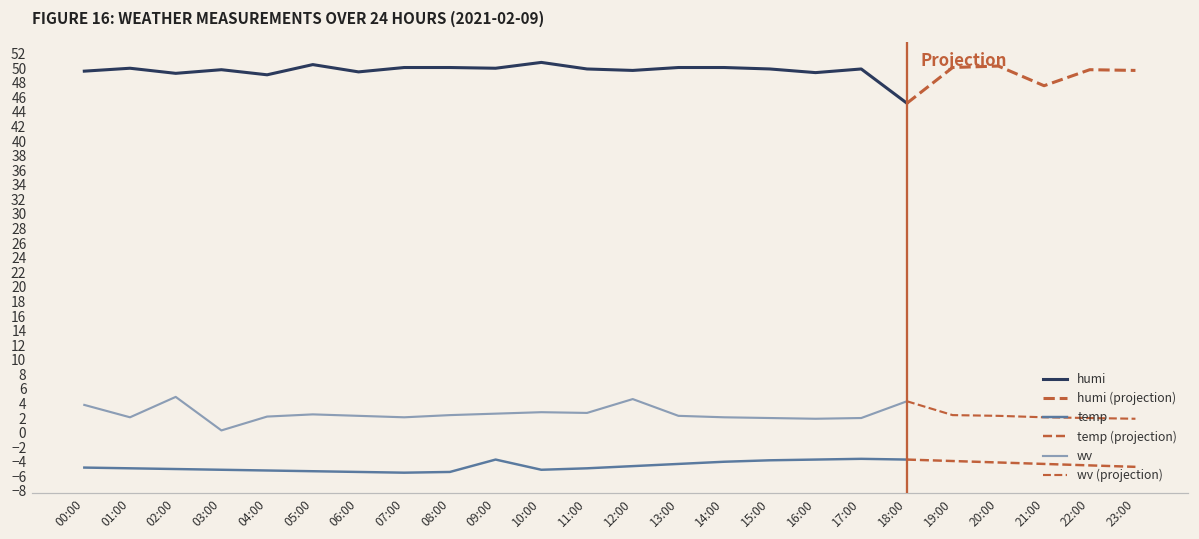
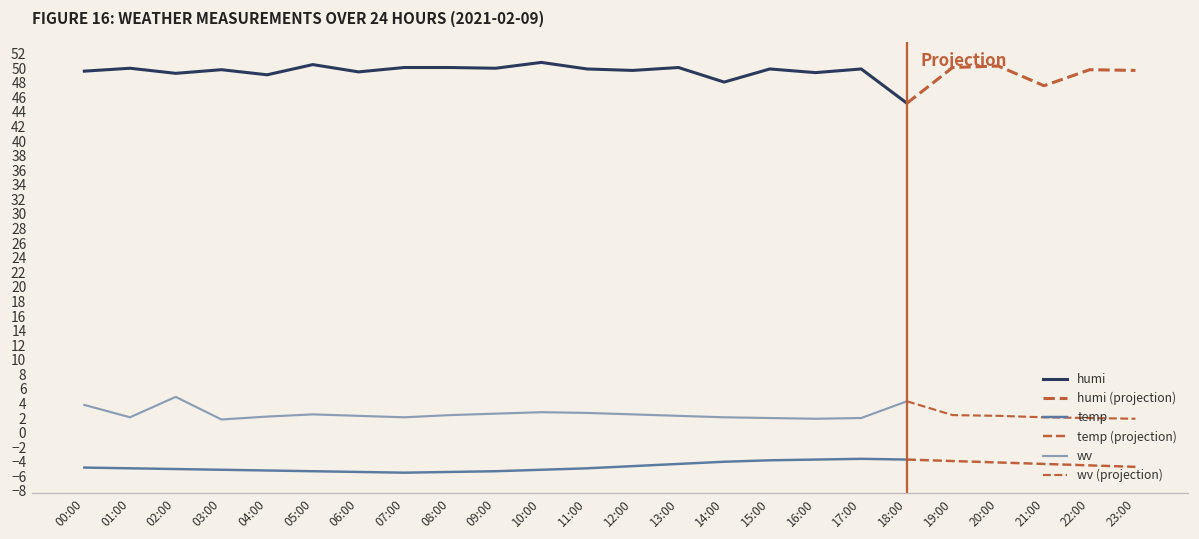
  {
    "humi": {
      "00:00": 50,
      "01:00": 50,
      "02:00": 49,
      "03:00": 50,
      "04:00": 49,
      "05:00": 51,
      "06:00": 50,
      "07:00": 50,
      "08:00": 50,
      "09:00": 50,
      "10:00": 51,
      "11:00": 50,
      "12:00": 50,
      "13:00": 50,
-     "14:00": 50,
+     "14:00": 48,
      "15:00": 50,
      "16:00": 49,
      "17:00": 50
    },
    "temp": {
      "00:00": -5,
      "01:00": -5,
      "02:00": -5,
      "03:00": -5,
      "04:00": -5,
      "05:00": -5,
      "06:00": -5,
      "07:00": -6,
      "08:00": -5,
-     "09:00": -4,
+     "09:00": -5,
      "10:00": -5,
      "11:00": -5,
      "12:00": -5,
      "13:00": -4,
      "14:00": -4,
      "15:00": -4,
      "16:00": -4,
      "17:00": -4
    },
    "wv": {
      "00:00": 4,
      "01:00": 2,
      "02:00": 5,
-     "03:00": 0,
+     "03:00": 2,
      "04:00": 2,
      "05:00": 3,
      "06:00": 2,
      "07:00": 2,
      "08:00": 2,
      "09:00": 3,
      "10:00": 3,
      "11:00": 3,
-     "12:00": 5,
+     "12:00": 3,
      "13:00": 2,
      "14:00": 2,
      "15:00": 2,
      "16:00": 2,
      "17:00": 2
    }
  }
